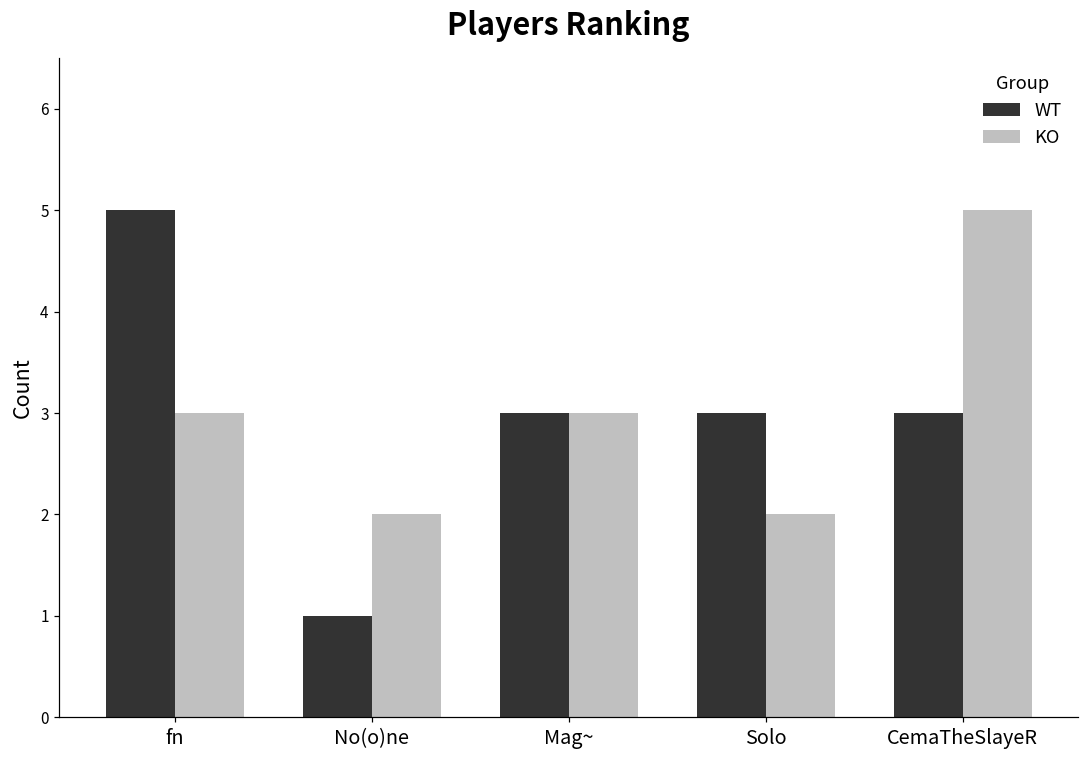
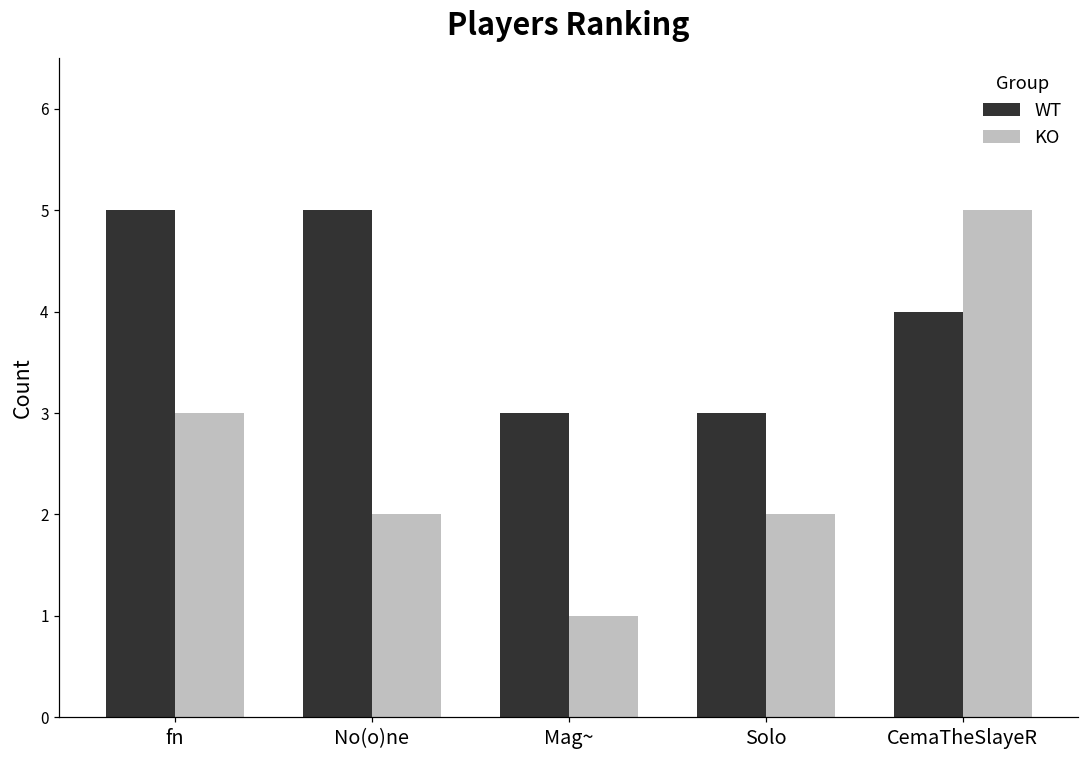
  {
    "WT": {
      "fn": 5,
-     "No(o)ne": 1,
+     "No(o)ne": 5,
      "Mag~": 3,
      "Solo": 3,
-     "CemaTheSlayeR": 3
+     "CemaTheSlayeR": 4
    },
    "KO": {
      "fn": 3,
      "No(o)ne": 2,
-     "Mag~": 3,
+     "Mag~": 1,
      "Solo": 2,
      "CemaTheSlayeR": 5
    }
  }
